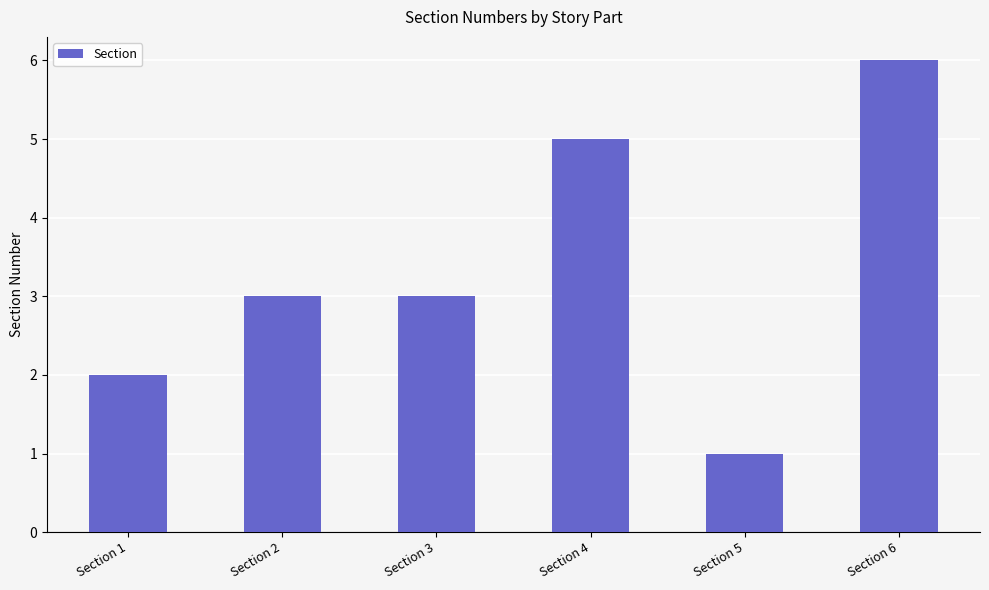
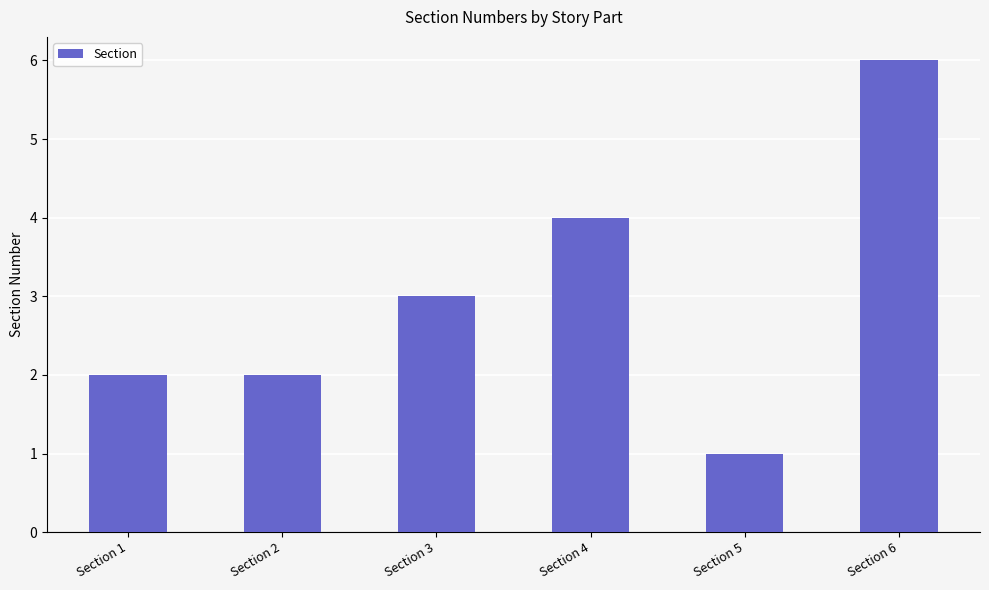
  {
    "Section 1": 2,
-   "Section 2": 3,
+   "Section 2": 2,
    "Section 3": 3,
-   "Section 4": 5,
+   "Section 4": 4,
    "Section 5": 1,
    "Section 6": 6
  }
